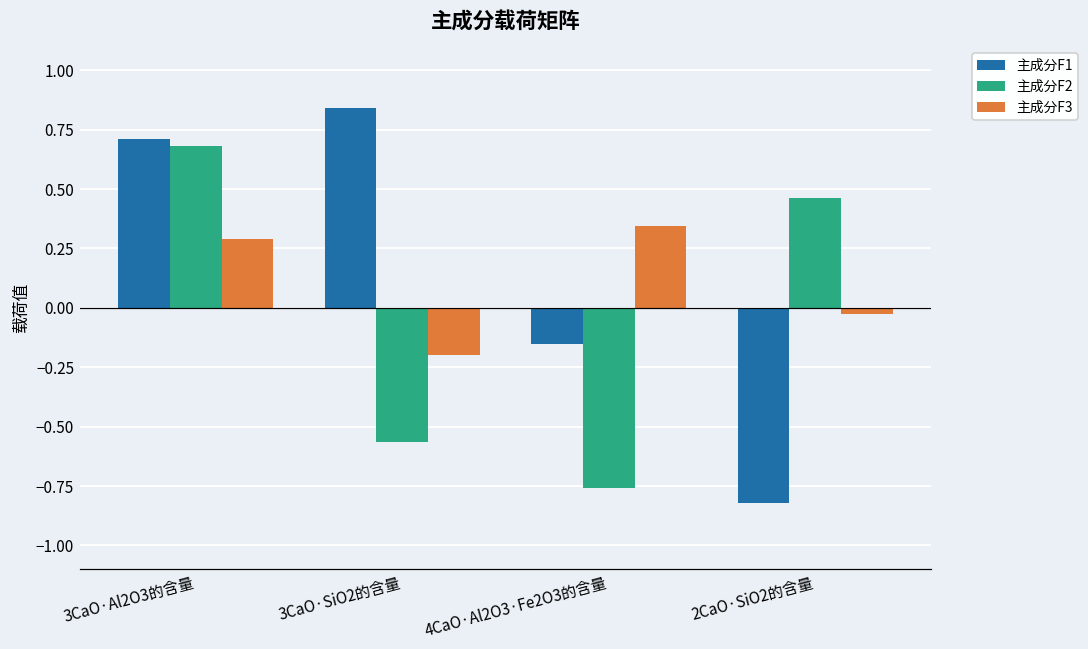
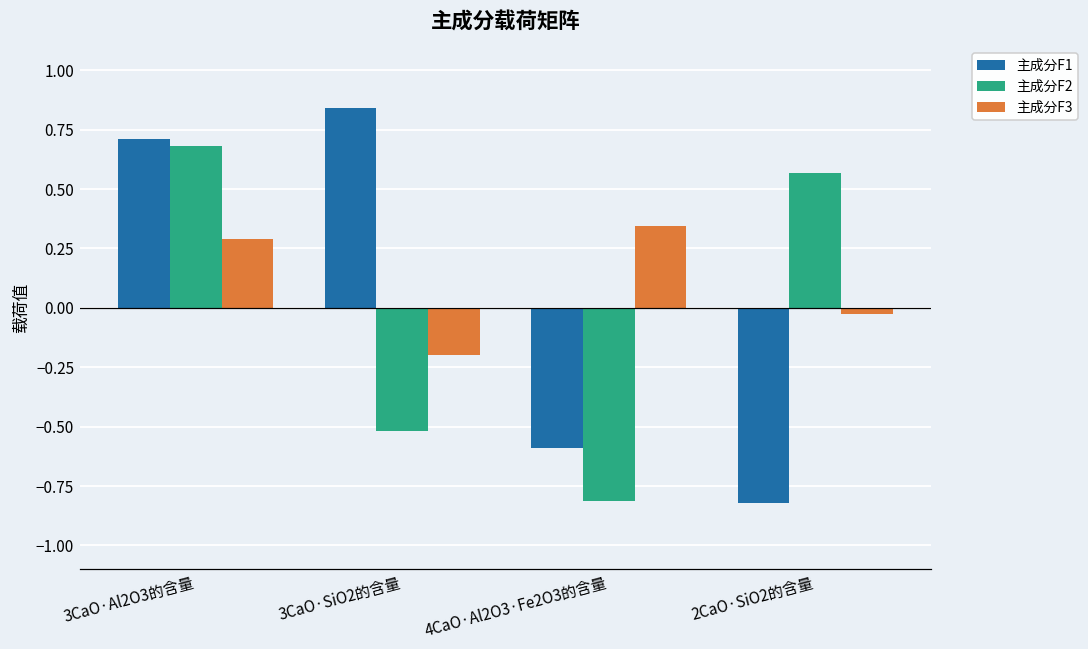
  {
    "主成分F1": {
      "3CaO·Al2O3的含量": 0.71,
      "3CaO·SiO2的含量": 0.84,
-     "4CaO·Al2O3·Fe2O3的含量": -0.15,
+     "4CaO·Al2O3·Fe2O3的含量": -0.59,
      "2CaO·SiO2的含量": -0.82
    },
    "主成分F2": {
      "3CaO·Al2O3的含量": 0.68,
-     "3CaO·SiO2的含量": -0.56,
-     "4CaO·Al2O3·Fe2O3的含量": -0.76,
-     "2CaO·SiO2的含量": 0.46
+     "3CaO·SiO2的含量": -0.52,
+     "4CaO·Al2O3·Fe2O3的含量": -0.81,
+     "2CaO·SiO2的含量": 0.57
    },
    "主成分F3": {
      "3CaO·Al2O3的含量": 0.29,
      "3CaO·SiO2的含量": -0.20,
      "4CaO·Al2O3·Fe2O3的含量": 0.34,
      "2CaO·SiO2的含量": -0.03
    }
  }
